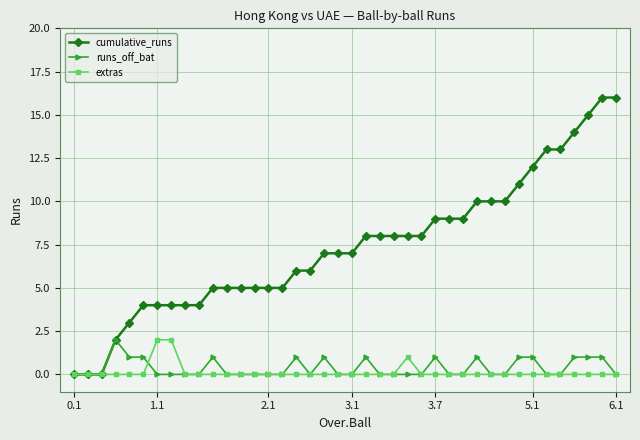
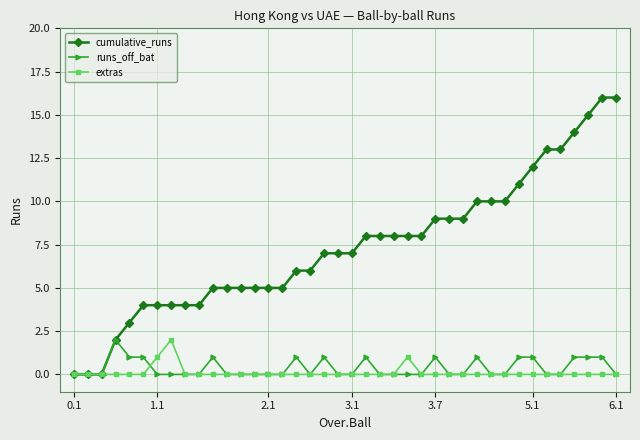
  {
    "extras": {
-     "1.1": 2,
+     "1.1": 1,
      "3.7": 0,
      "5.1": 0
    }
  }
